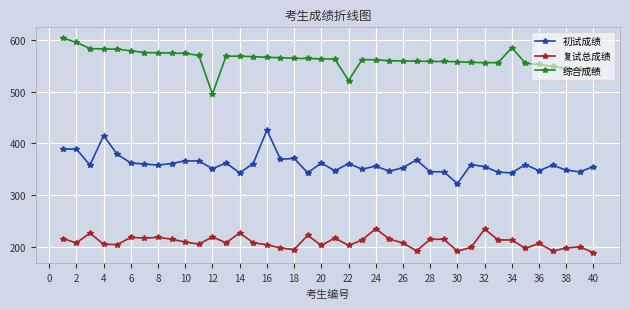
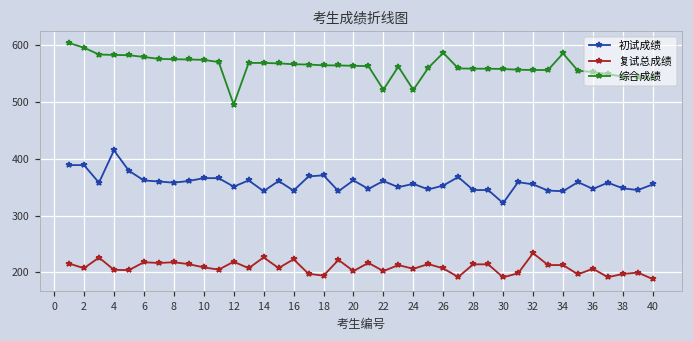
  {
    "初试成绩": {
      "2": 390,
      "4": 420,
      "6": 360,
      "8": 360,
      "10": 370,
      "12": 350,
      "14": 340,
-     "16": 430,
+     "16": 340,
      "18": 370,
      "20": 360,
      "22": 360,
      "24": 360,
      "26": 350,
      "28": 350,
      "30": 320,
      "32": 360,
      "34": 340,
      "36": 350,
      "38": 350,
      "40": 360
    },
    "复试总成绩": {
      "2": 210,
      "4": 200,
      "6": 220,
      "8": 220,
      "10": 210,
      "12": 220,
      "14": 230,
-     "16": 200,
+     "16": 220,
      "18": 190,
      "20": 200,
      "22": 200,
-     "24": 230,
+     "24": 210,
      "26": 210,
      "28": 210,
      "30": 190,
      "32": 230,
      "34": 210,
      "36": 210,
      "38": 200,
      "40": 190
    },
    "综合成绩": {
      "2": 600,
      "4": 580,
      "6": 580,
      "8": 580,
      "10": 570,
      "12": 500,
      "14": 570,
      "16": 570,
      "18": 570,
      "20": 560,
      "22": 520,
-     "24": 560,
-     "26": 560,
+     "24": 520,
+     "26": 590,
      "28": 560,
      "30": 560,
      "32": 560,
      "34": 590
    }
  }
